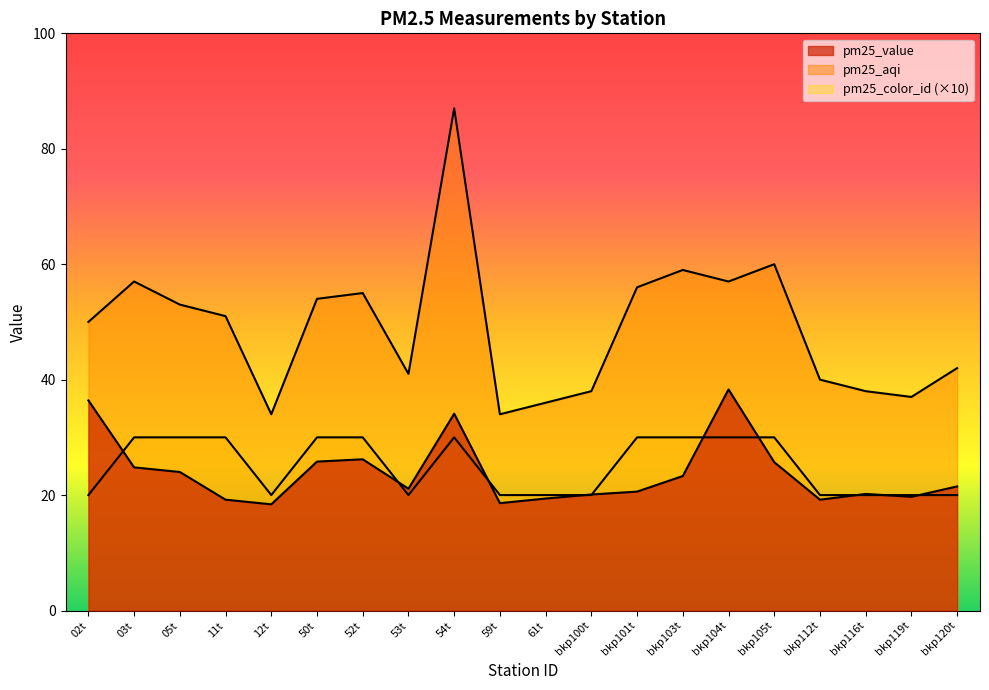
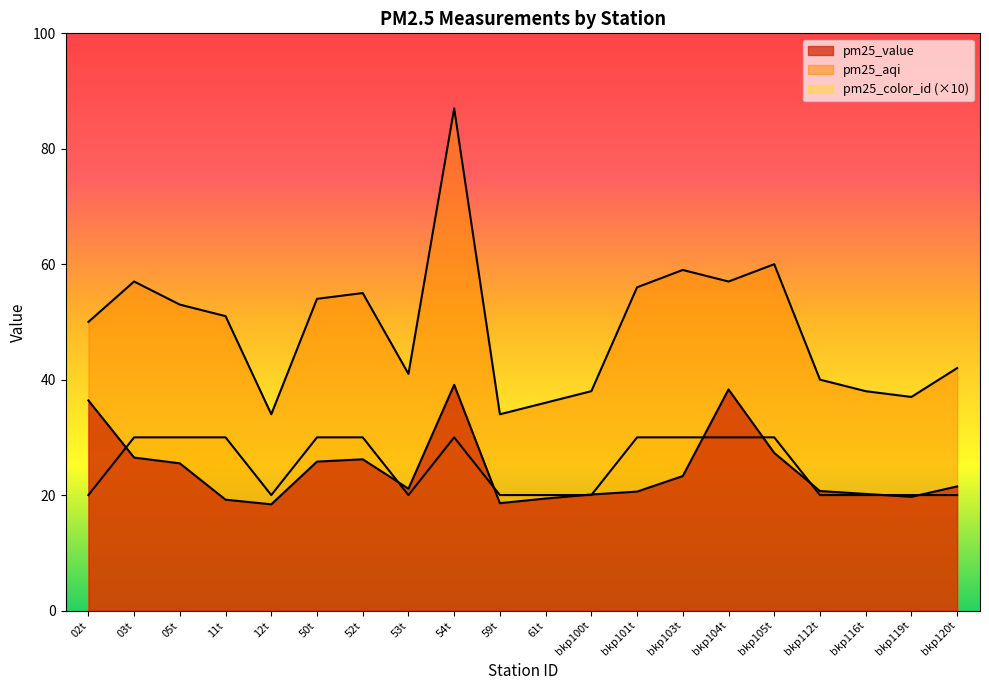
  {
    "pm25_value": {
      "02t": 36,
-     "03t": 25,
-     "05t": 24,
+     "03t": 27,
+     "05t": 26,
      "11t": 19,
      "12t": 18,
      "50t": 26,
      "52t": 26,
      "53t": 21,
-     "54t": 34,
+     "54t": 39,
      "59t": 19,
      "61t": 19,
      "bkp101t": 21,
      "bkp103t": 23,
      "bkp104t": 38,
-     "bkp105t": 26,
-     "bkp112t": 19,
+     "bkp105t": 27,
+     "bkp112t": 21,
      "bkp120t": 22
    }
  }
